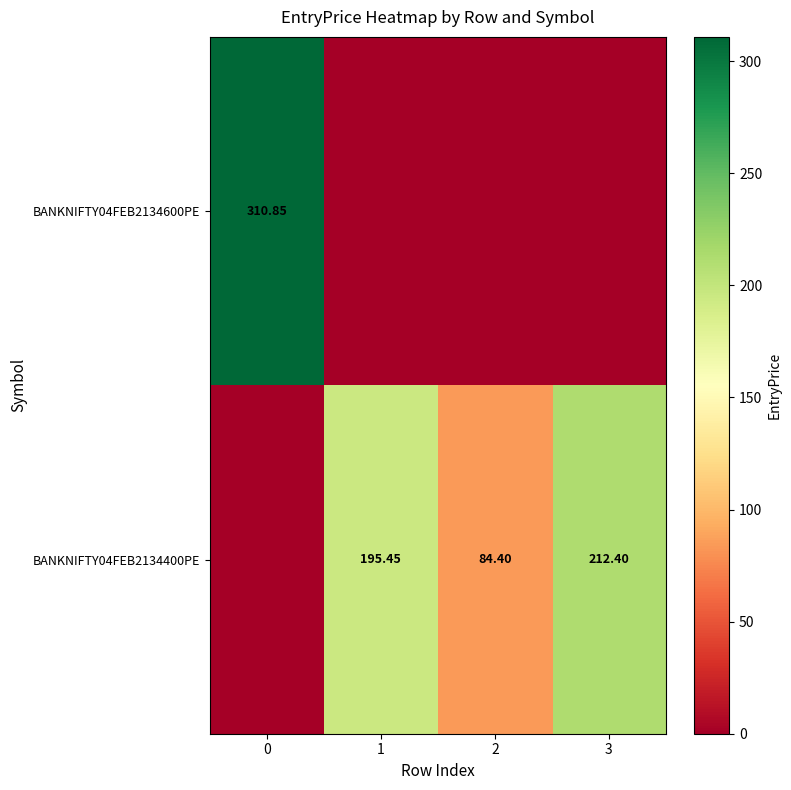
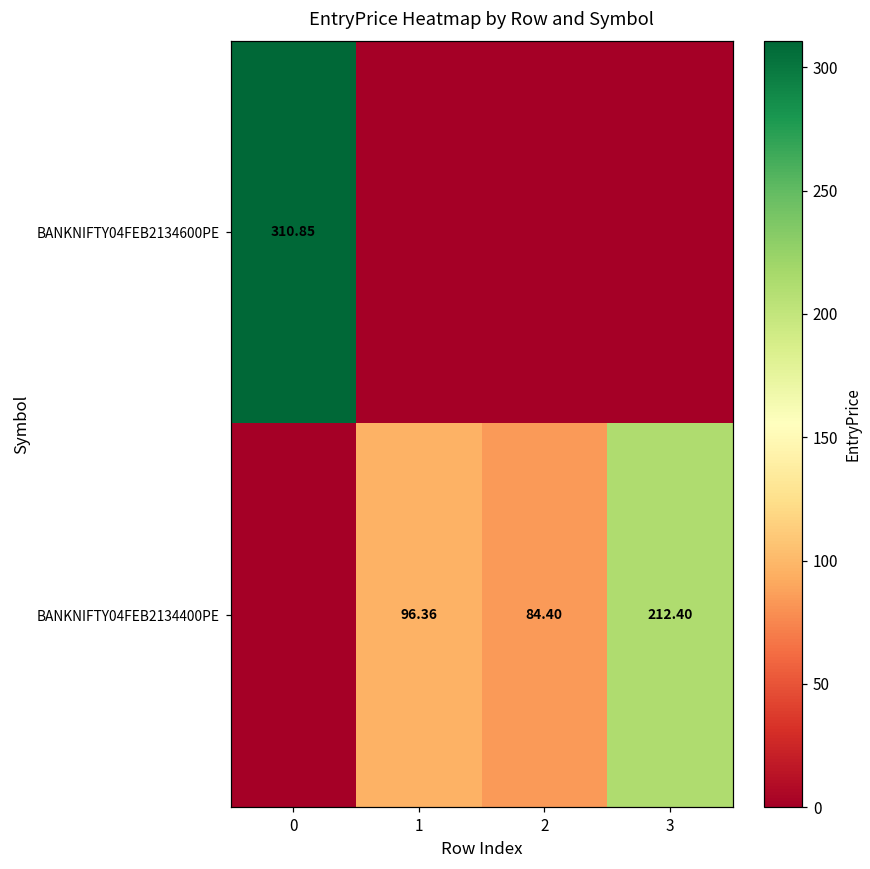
  {
    "BANKNIFTY04FEB2134600PE": {
      "0": 310.85
    },
    "BANKNIFTY04FEB2134400PE": {
-     "1": 195.45,
+     "1": 96.36,
      "2": 84.40,
      "3": 212.40
    }
  }
